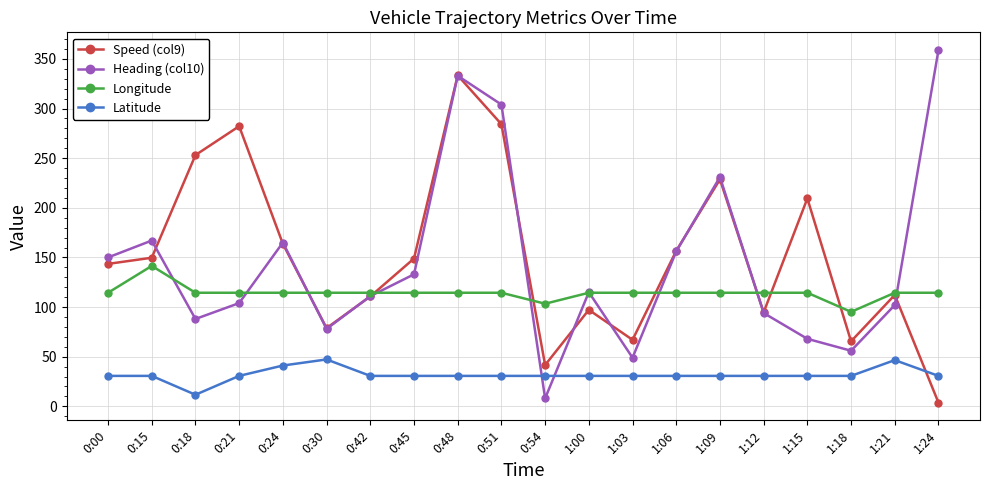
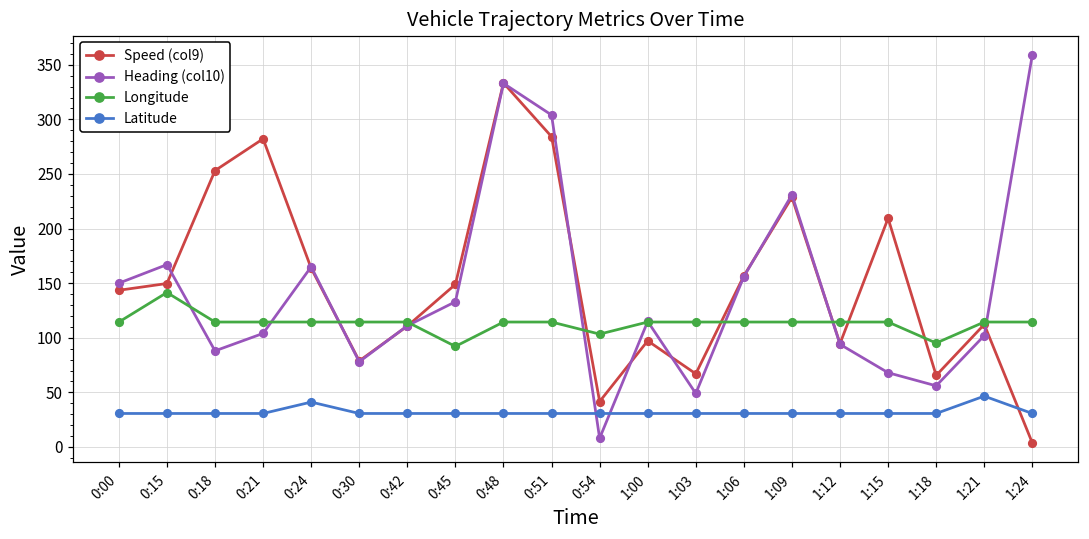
  {
    "Speed (col9)": {
      "0:00": 140,
      "0:15": 150,
      "0:18": 250,
      "0:21": 280,
      "0:45": 150,
      "0:51": 280,
      "0:54": 40,
      "1:00": 100,
      "1:03": 70,
      "1:15": 210,
      "1:18": 70,
      "1:24": 0
    },
    "Heading (col10)": {
      "0:00": 150,
      "0:15": 170,
      "0:18": 90,
      "0:21": 100,
      "0:45": 130,
      "0:51": 300,
      "0:54": 10,
      "1:03": 50,
      "1:15": 70,
      "1:18": 60,
      "1:21": 100,
      "1:24": 360
    },
    "Longitude": {
      "0:00": 110,
      "0:15": 140,
      "0:18": 110,
      "0:21": 110,
      "0:24": 110,
      "0:30": 110,
      "0:42": 110,
-     "0:45": 110,
+     "0:45": 90,
      "0:48": 110,
      "0:51": 110,
      "0:54": 100,
      "1:03": 110,
      "1:06": 110,
      "1:09": 110,
      "1:12": 110,
      "1:15": 110,
      "1:18": 100,
      "1:24": 110
    },
    "Latitude": {
      "0:00": 30,
      "0:15": 30,
-     "0:18": 10,
+     "0:18": 30,
      "0:21": 30,
      "0:24": 40,
-     "0:30": 50,
+     "0:30": 30,
      "0:42": 30,
      "0:45": 30,
      "0:48": 30,
      "0:51": 30,
      "0:54": 30,
      "1:00": 30,
      "1:03": 30,
      "1:06": 30,
      "1:09": 30,
      "1:12": 30,
      "1:15": 30,
      "1:18": 30,
      "1:21": 50,
      "1:24": 30
    }
  }
